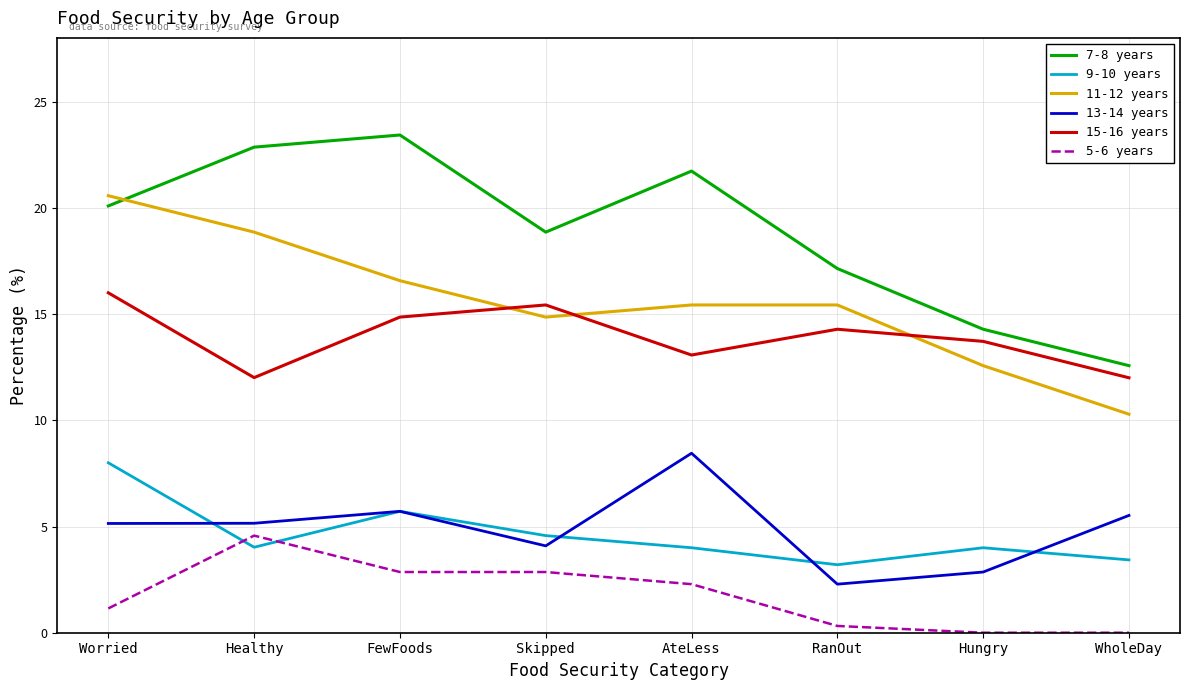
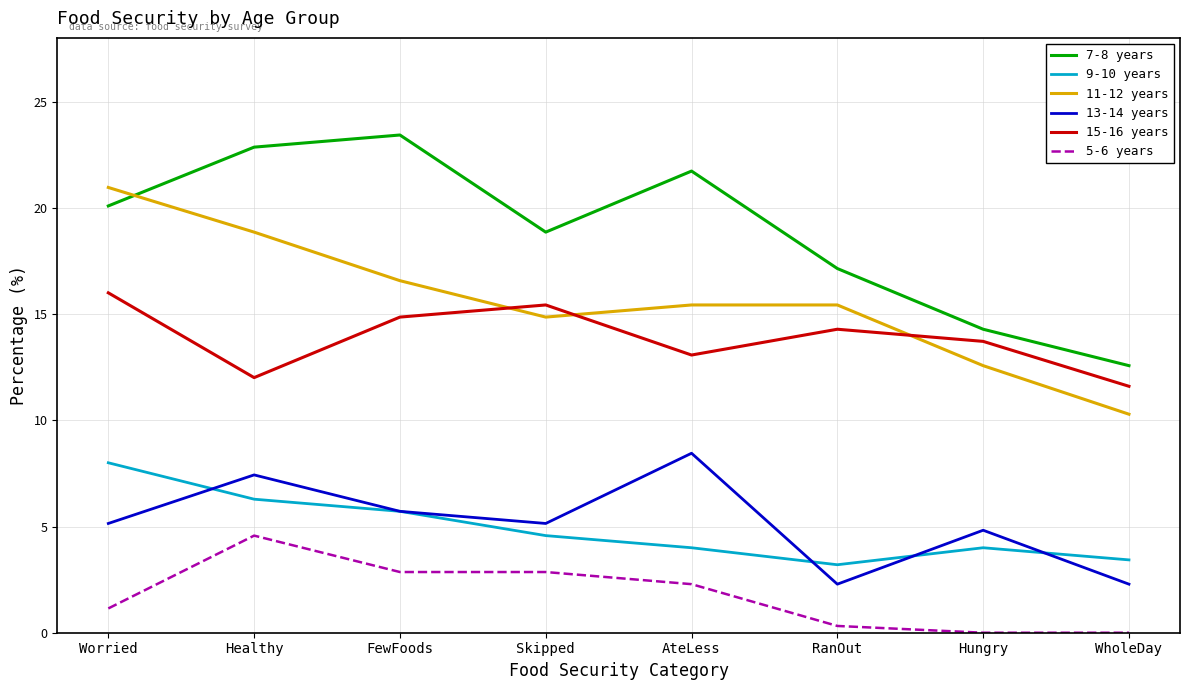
  {
    "7-8 years": {
      "Worried": 20.1,
      "Healthy": 22.9,
      "FewFoods": 23.4,
      "Skipped": 18.9,
      "AteLess": 21.7,
      "RanOut": 17.1,
      "Hungry": 14.3,
      "WholeDay": 12.6
    },
    "9-10 years": {
      "Worried": 8.0,
-     "Healthy": 4.0,
+     "Healthy": 6.3,
      "Skipped": 4.6,
      "AteLess": 4.0,
      "RanOut": 3.2,
      "Hungry": 4.0,
      "WholeDay": 3.4
    },
    "11-12 years": {
-     "Worried": 20.6,
+     "Worried": 21.0,
      "Healthy": 18.9,
      "FewFoods": 16.6,
      "Skipped": 14.9,
      "AteLess": 15.4,
      "RanOut": 15.4,
      "Hungry": 12.6,
      "WholeDay": 10.3
    },
    "13-14 years": {
      "Worried": 5.1,
-     "Healthy": 5.2,
-     "Skipped": 4.1,
+     "Healthy": 7.4,
+     "Skipped": 5.1,
      "AteLess": 8.4,
      "RanOut": 2.3,
-     "Hungry": 2.9,
-     "WholeDay": 5.5
+     "Hungry": 4.8,
+     "WholeDay": 2.3
    },
    "15-16 years": {
      "Worried": 16.0,
      "Healthy": 12.0,
      "FewFoods": 14.9,
      "Skipped": 15.4,
      "AteLess": 13.1,
      "RanOut": 14.3,
      "Hungry": 13.7,
-     "WholeDay": 12.0
+     "WholeDay": 11.6
    },
    "5-6 years": {
      "Worried": 1.1,
      "Healthy": 4.6,
      "FewFoods": 2.9,
      "Skipped": 2.9,
      "AteLess": 2.3,
      "RanOut": 0.3,
      "Hungry": 0.0,
      "WholeDay": 0.0
    }
  }
